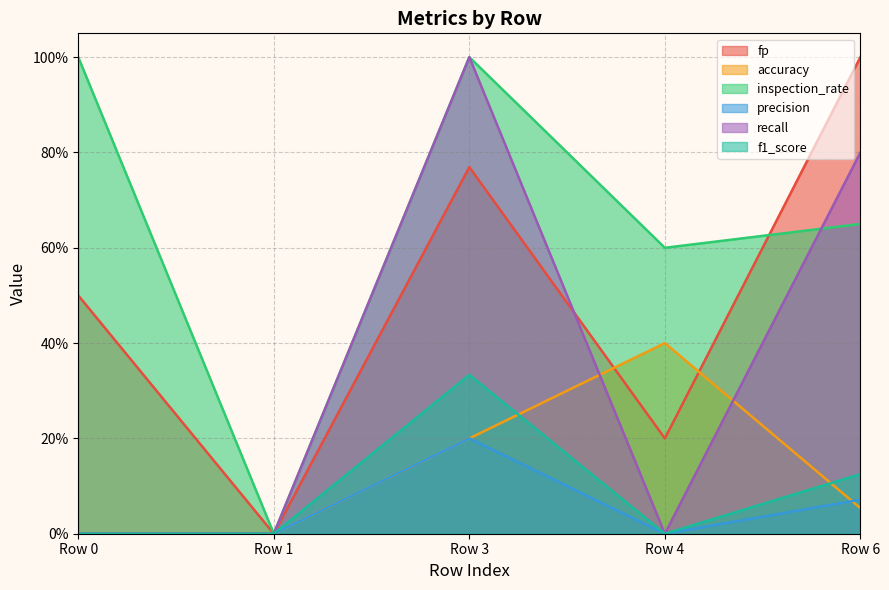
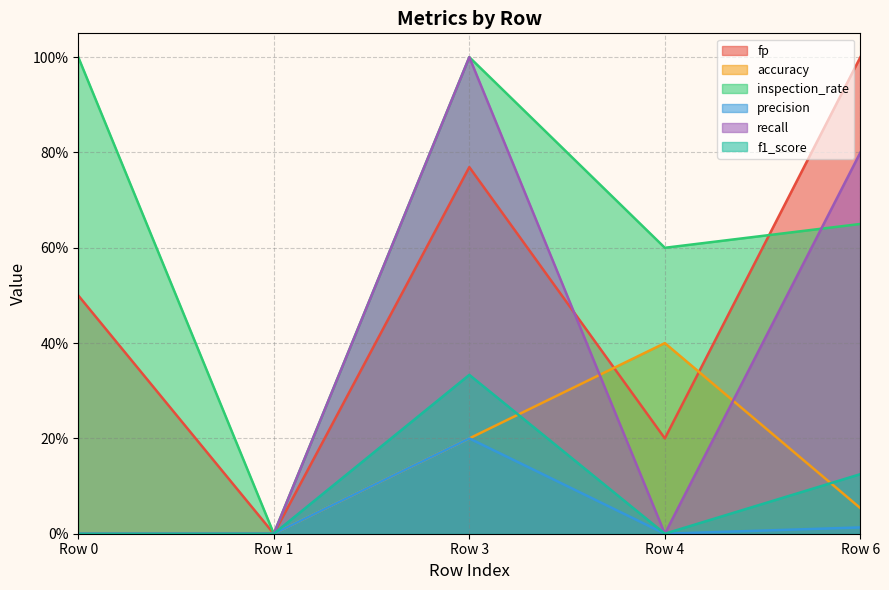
  {
    "fp": {
      "Row 0": "50%",
      "Row 3": "77%",
      "Row 4": "20%",
      "Row 6": "100%"
    },
    "accuracy": {
      "Row 4": "40%",
      "Row 6": "5%"
    },
    "precision": {
-     "Row 6": "7%"
+     "Row 6": "1%"
    },
    "recall": {
      "Row 6": "80%"
    }
  }
